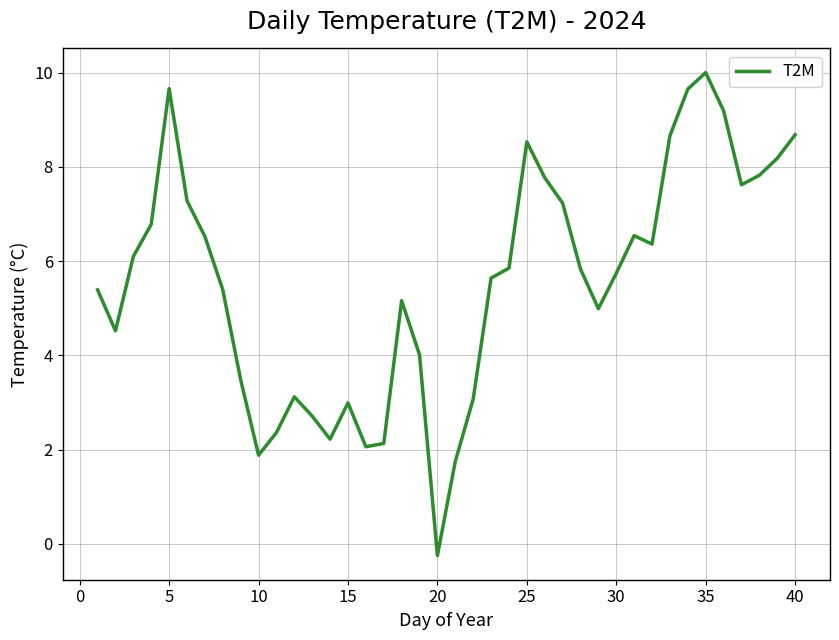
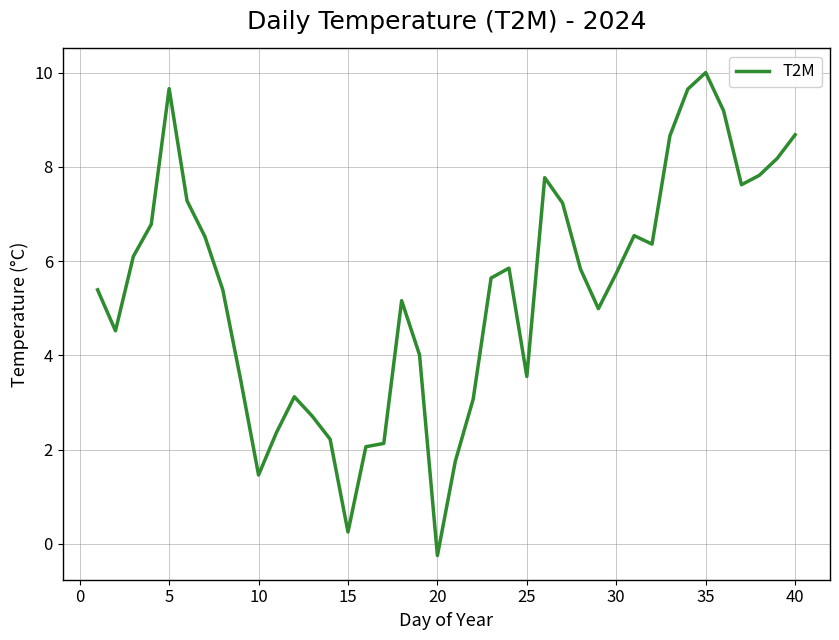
  {
    "5": 9.7,
-   "10": 1.9,
-   "15": 3.0,
+   "10": 1.5,
+   "15": 0.3,
    "20": -0.3,
-   "25": 8.5,
+   "25": 3.6,
    "30": 5.7,
    "35": 10.0,
    "40": 8.7
  }
